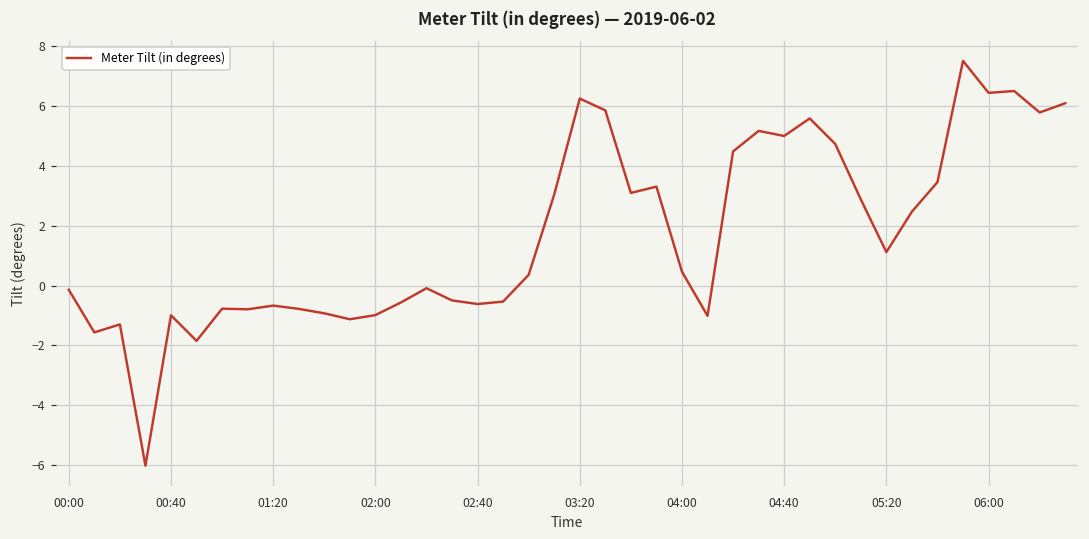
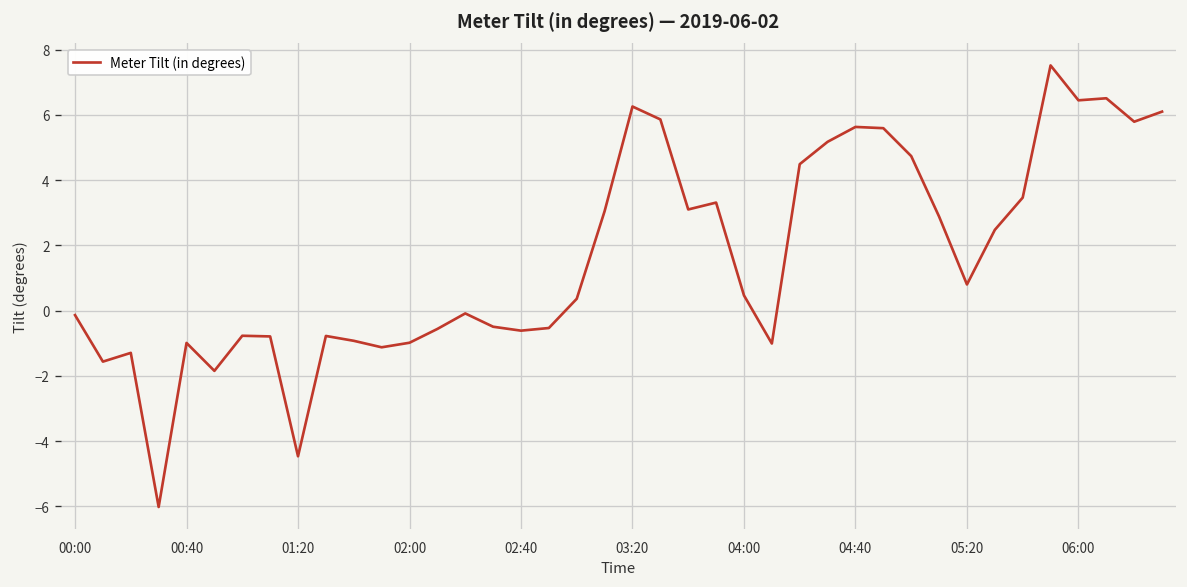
  {
    "00:00": -0.1,
    "00:40": -1.0,
-   "01:20": -0.7,
+   "01:20": -4.5,
    "02:00": -1.0,
    "02:40": -0.6,
    "03:20": 6.3,
    "04:00": 0.5,
-   "04:40": 5.0,
-   "05:20": 1.1,
+   "04:40": 5.6,
+   "05:20": 0.8,
    "06:00": 6.4
  }
